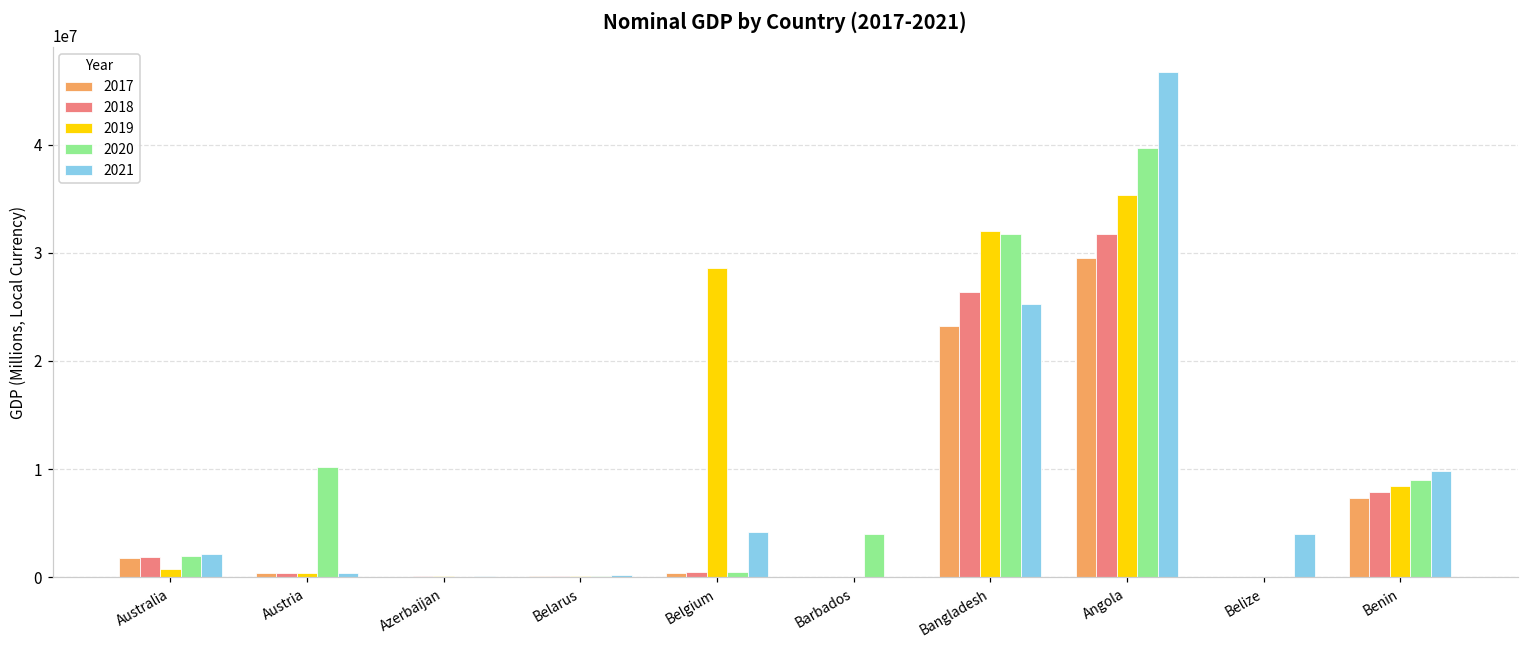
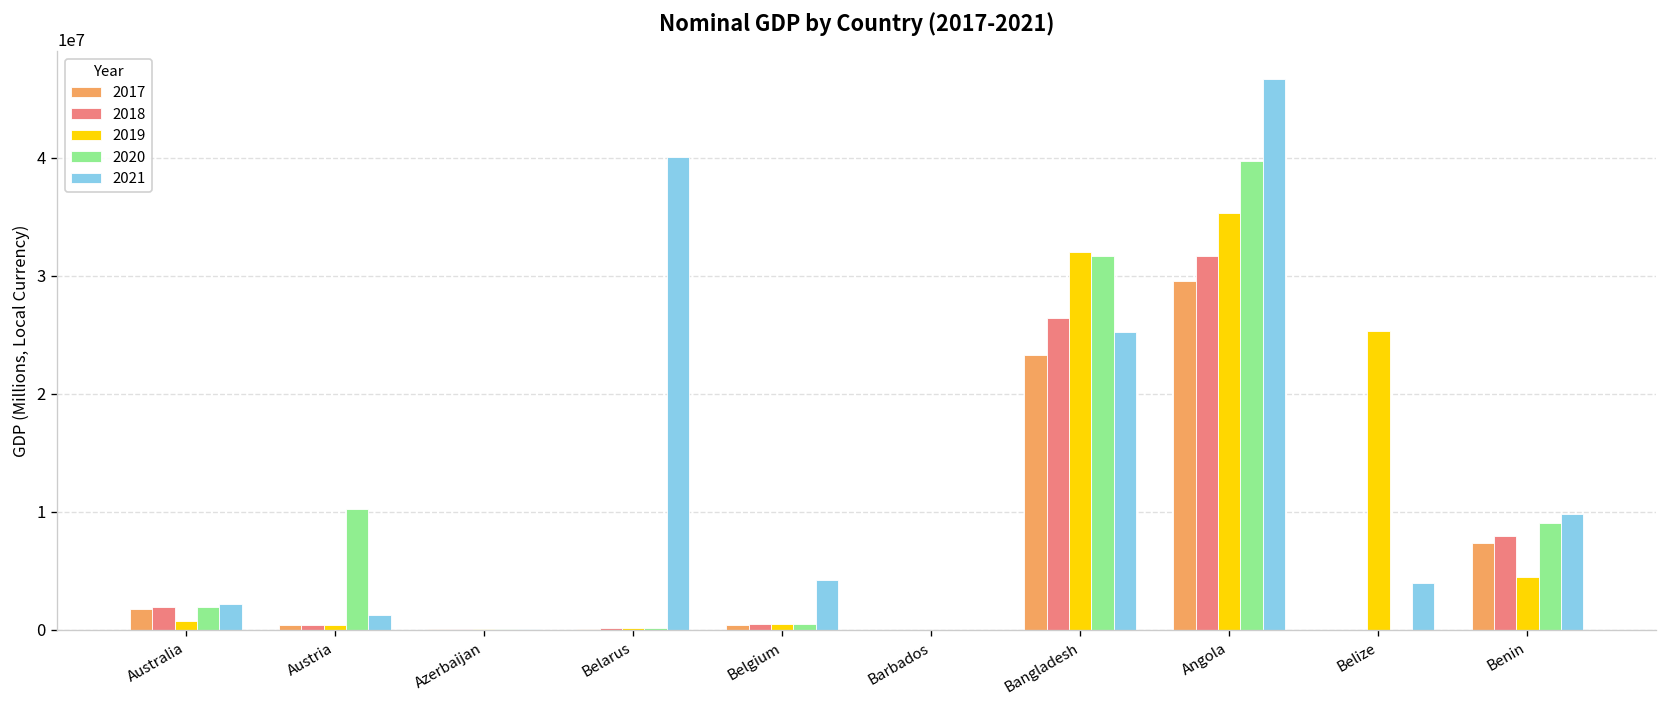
  {
    "2019": {
      "Australia": 1000000,
      "Austria": 0,
-     "Belgium": 29000000,
+     "Belgium": 0,
      "Bangladesh": 32000000,
      "Angola": 35000000,
-     "Belize": 0,
-     "Benin": 8000000
+     "Belize": 25000000,
+     "Benin": 4000000
    },
    "2020": {
      "Australia": 2000000,
      "Austria": 10000000,
      "Belgium": 0,
-     "Barbados": 4000000,
+     "Barbados": 0,
      "Bangladesh": 32000000,
      "Angola": 40000000,
      "Benin": 9000000
    },
    "2021": {
      "Australia": 2000000,
-     "Austria": 0,
-     "Belarus": 0,
+     "Austria": 1000000,
+     "Belarus": 40000000,
      "Belgium": 4000000,
      "Bangladesh": 25000000,
      "Angola": 47000000,
      "Belize": 4000000,
      "Benin": 10000000
    }
  }
